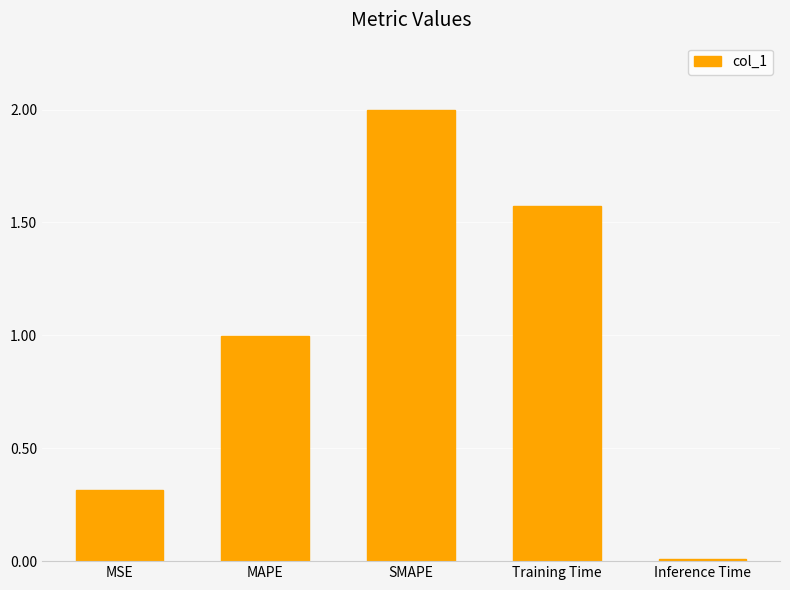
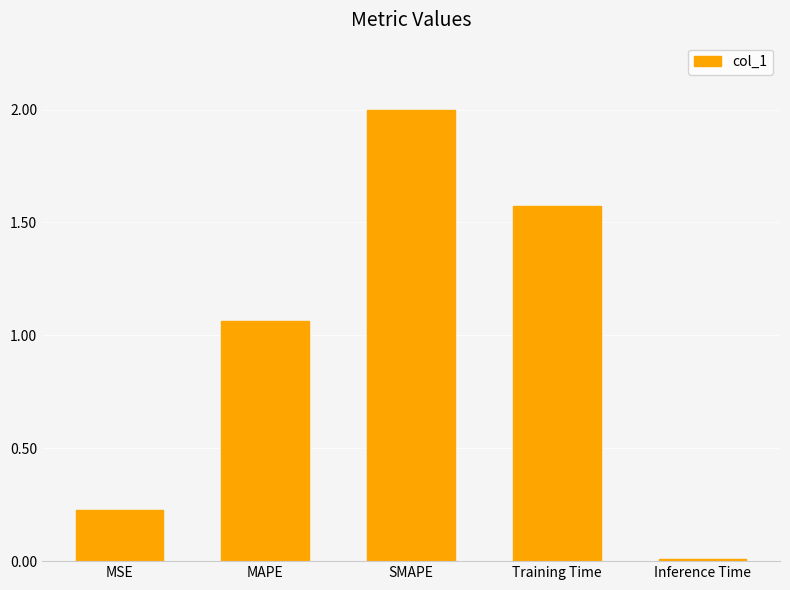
  {
-   "MSE": 0.32,
-   "MAPE": 1.00,
+   "MSE": 0.23,
+   "MAPE": 1.06,
    "SMAPE": 2.00,
    "Training Time": 1.57
  }
